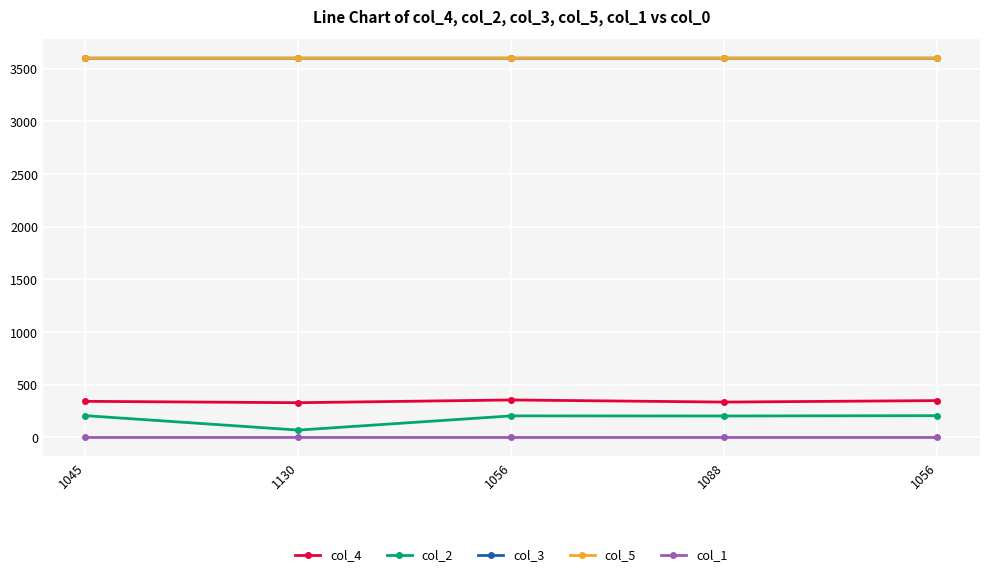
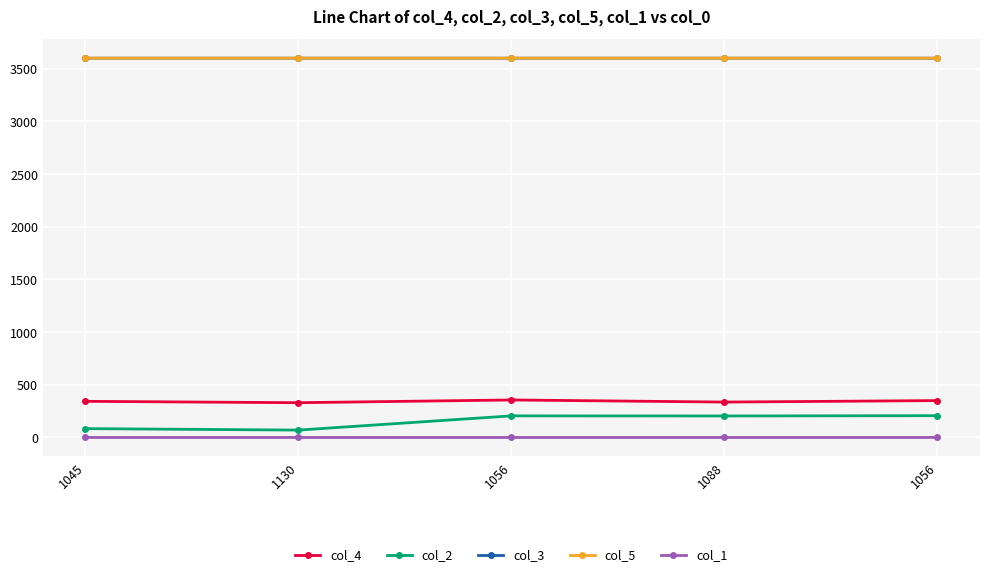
  {
    "col_4": {
      "1045": 340,
      "1130": 330,
      "1088": 340
    },
    "col_2": {
-     "1045": 210,
+     "1045": 80,
      "1130": 70,
      "1088": 200
    },
    "col_5": {
      "1045": 3600,
      "1130": 3600,
      "1088": 3600
    },
    "col_1": {
      "1045": 0,
      "1130": 0,
      "1088": 0
    }
  }
